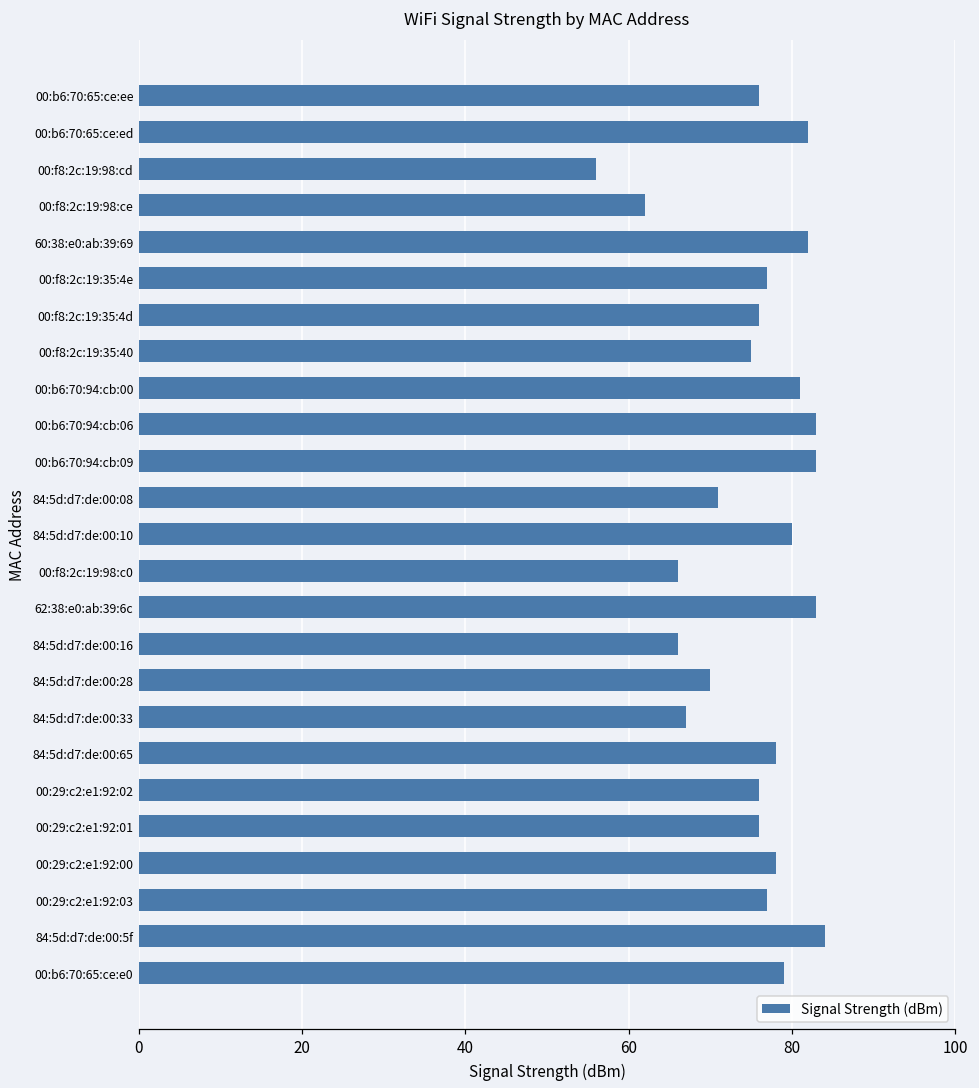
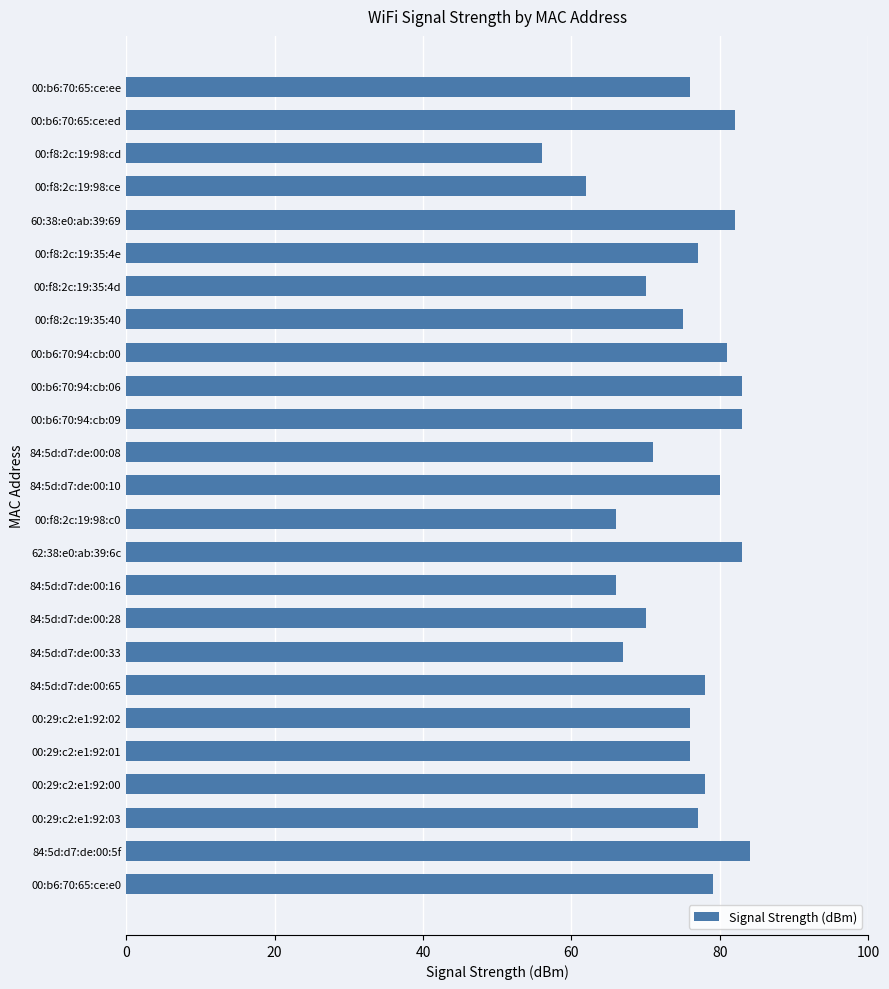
  {
    "00:b6:70:65:ce:ee": 76,
    "00:b6:70:65:ce:ed": 82,
    "00:f8:2c:19:98:cd": 56,
    "00:f8:2c:19:98:ce": 62,
    "60:38:e0:ab:39:69": 82,
    "00:f8:2c:19:35:4e": 77,
-   "00:f8:2c:19:35:4d": 76,
+   "00:f8:2c:19:35:4d": 70,
    "00:f8:2c:19:35:40": 75,
    "00:b6:70:94:cb:00": 81,
    "00:b6:70:94:cb:06": 83,
    "00:b6:70:94:cb:09": 83,
    "84:5d:d7:de:00:08": 71,
    "84:5d:d7:de:00:10": 80,
    "00:f8:2c:19:98:c0": 66,
    "62:38:e0:ab:39:6c": 83,
    "84:5d:d7:de:00:16": 66,
    "84:5d:d7:de:00:28": 70,
    "84:5d:d7:de:00:33": 67,
    "84:5d:d7:de:00:65": 78,
    "00:29:c2:e1:92:02": 76,
    "00:29:c2:e1:92:01": 76,
    "00:29:c2:e1:92:00": 78,
    "00:29:c2:e1:92:03": 77,
    "84:5d:d7:de:00:5f": 84,
    "00:b6:70:65:ce:e0": 79
  }
